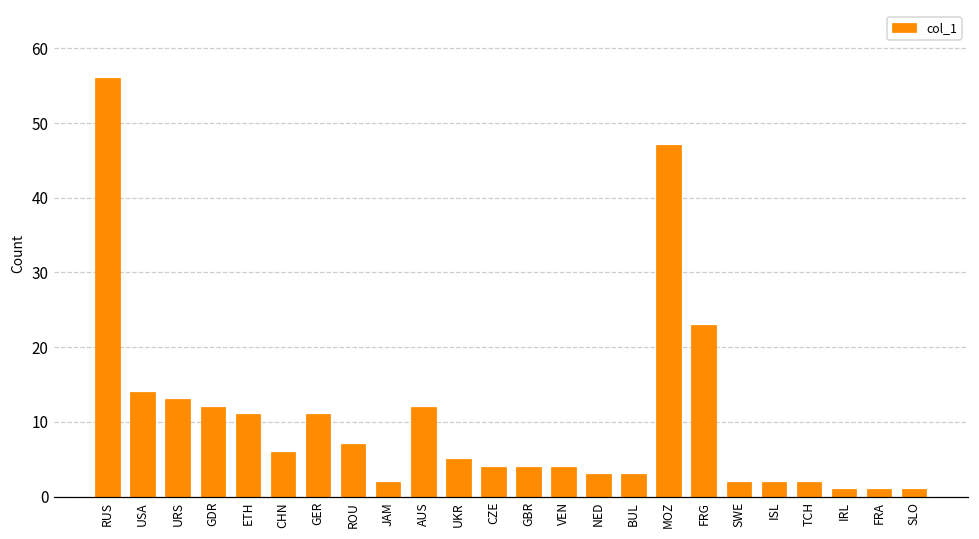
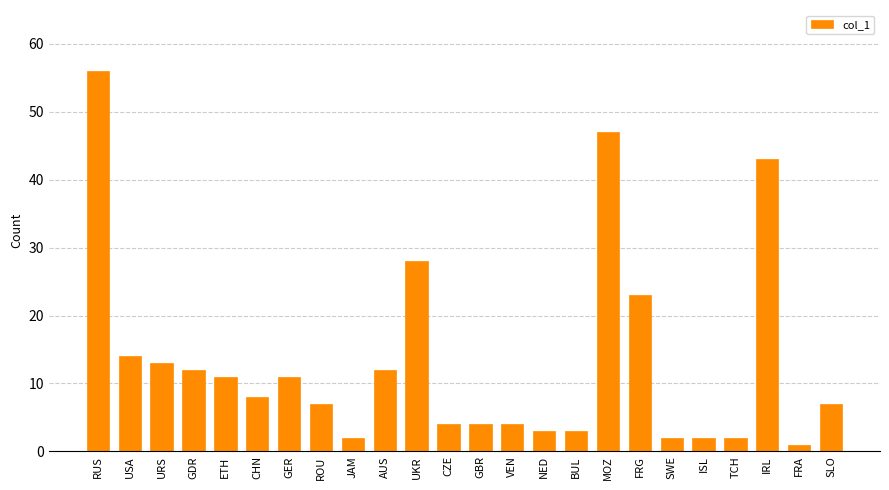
  {
    "RUS": 56,
    "USA": 14,
    "URS": 13,
    "GDR": 12,
    "ETH": 11,
-   "CHN": 6,
+   "CHN": 8,
    "GER": 11,
    "ROU": 7,
    "JAM": 2,
    "AUS": 12,
-   "UKR": 5,
+   "UKR": 28,
    "CZE": 4,
    "GBR": 4,
    "VEN": 4,
    "NED": 3,
    "BUL": 3,
    "MOZ": 47,
    "FRG": 23,
    "SWE": 2,
    "ISL": 2,
    "TCH": 2,
-   "IRL": 1,
+   "IRL": 43,
    "FRA": 1,
-   "SLO": 1
+   "SLO": 7
  }
